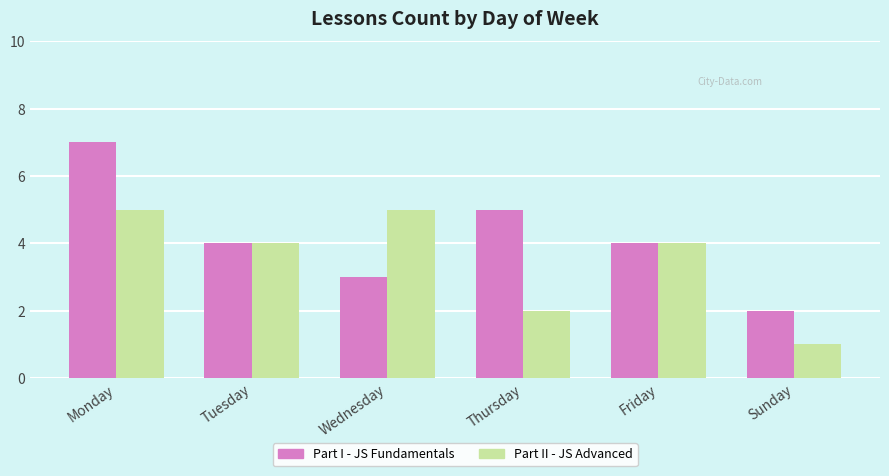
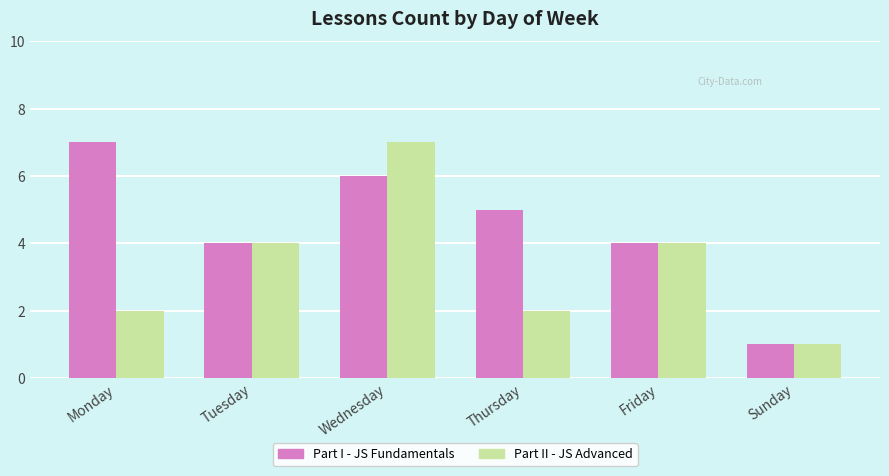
  {
    "Part I - JS Fundamentals": {
      "Monday": 7,
      "Tuesday": 4,
-     "Wednesday": 3,
+     "Wednesday": 6,
      "Thursday": 5,
      "Friday": 4,
-     "Sunday": 2
+     "Sunday": 1
    },
    "Part II - JS Advanced": {
-     "Monday": 5,
+     "Monday": 2,
      "Tuesday": 4,
-     "Wednesday": 5,
+     "Wednesday": 7,
      "Thursday": 2,
      "Friday": 4,
      "Sunday": 1
    }
  }
